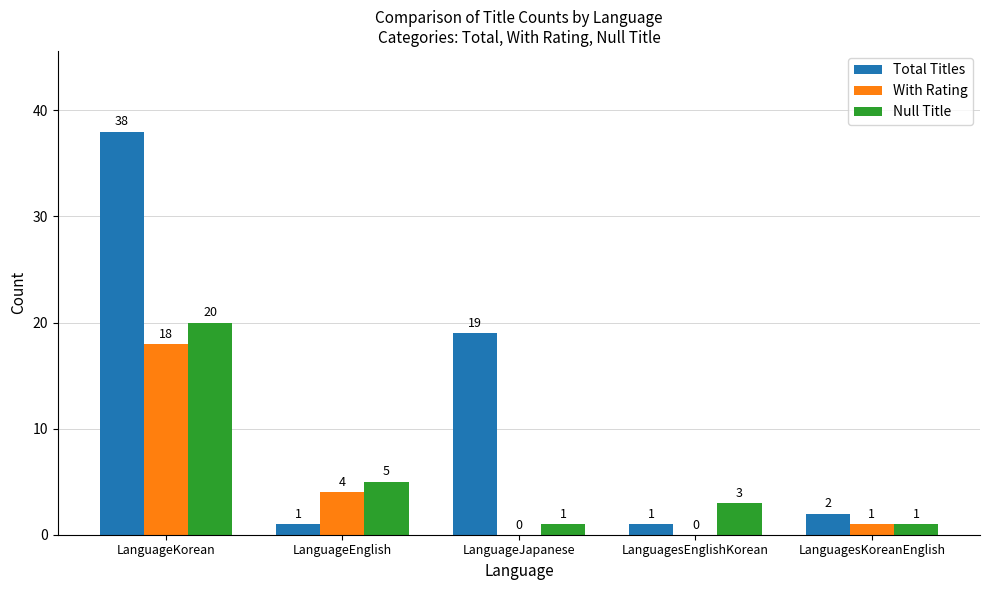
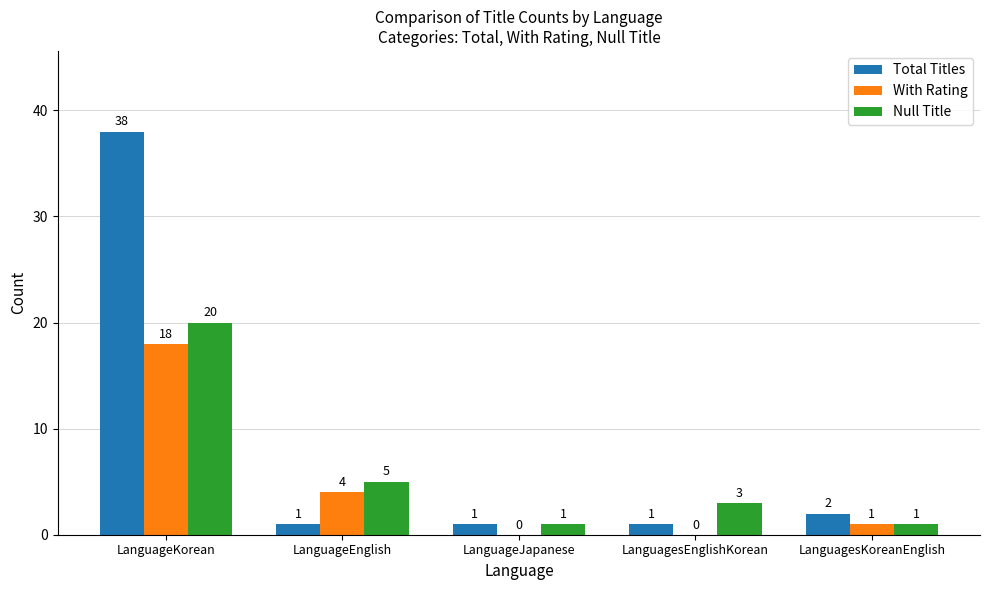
  {
    "Total Titles": {
      "LanguageKorean": 38,
      "LanguageEnglish": 1,
-     "LanguageJapanese": 19,
+     "LanguageJapanese": 1,
      "LanguagesEnglishKorean": 1,
      "LanguagesKoreanEnglish": 2
    },
    "With Rating": {
      "LanguageKorean": 18,
      "LanguageEnglish": 4,
      "LanguageJapanese": 0,
      "LanguagesEnglishKorean": 0,
      "LanguagesKoreanEnglish": 1
    },
    "Null Title": {
      "LanguageKorean": 20,
      "LanguageEnglish": 5,
      "LanguageJapanese": 1,
      "LanguagesEnglishKorean": 3,
      "LanguagesKoreanEnglish": 1
    }
  }
